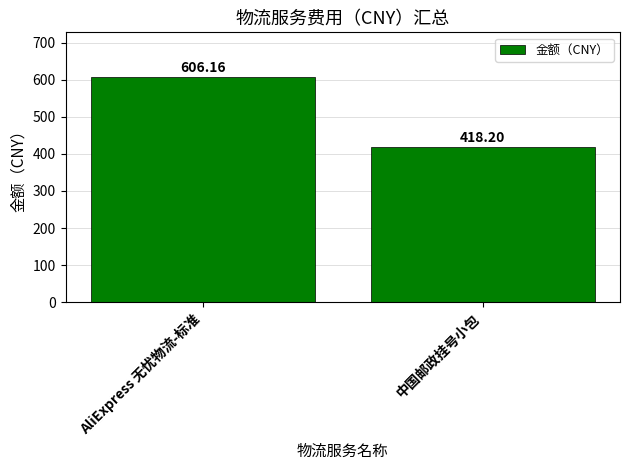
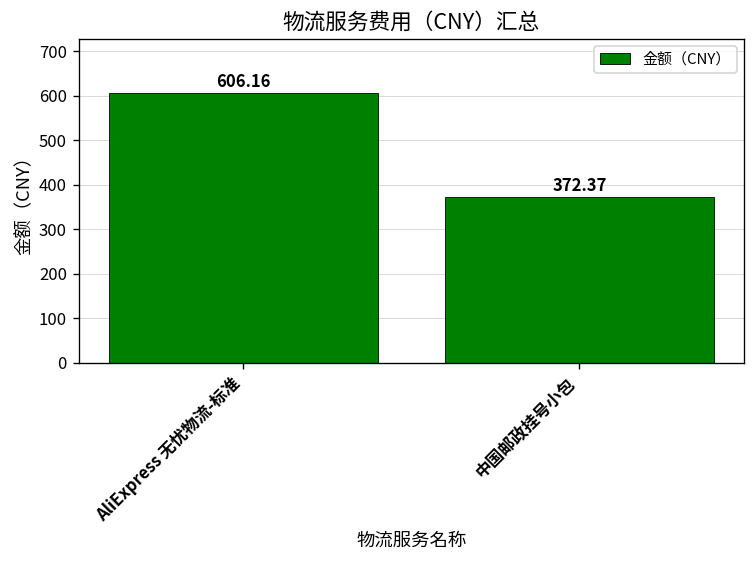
  {
    "AliExpress 无忧物流-标准": 606.16,
-   "中国邮政挂号小包": 418.20
+   "中国邮政挂号小包": 372.37
  }
